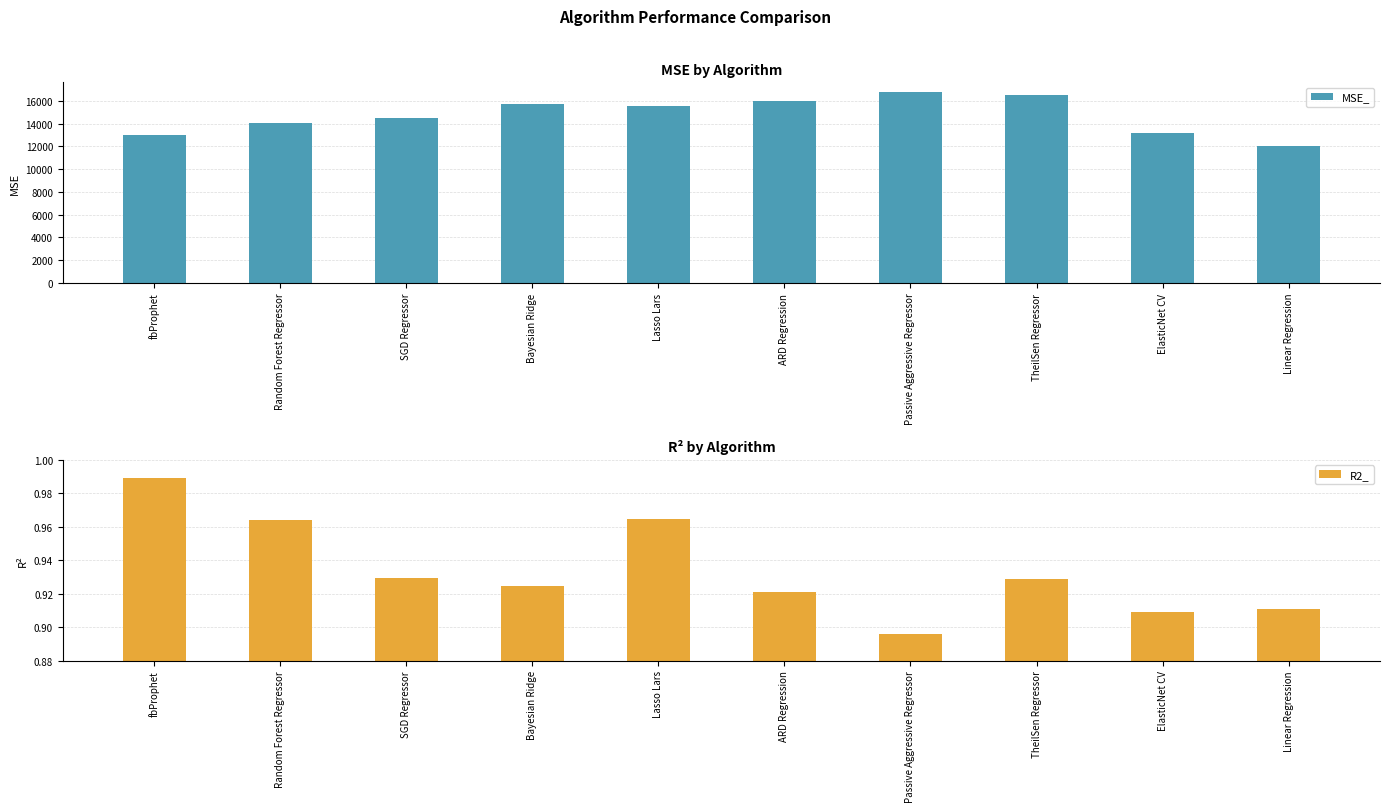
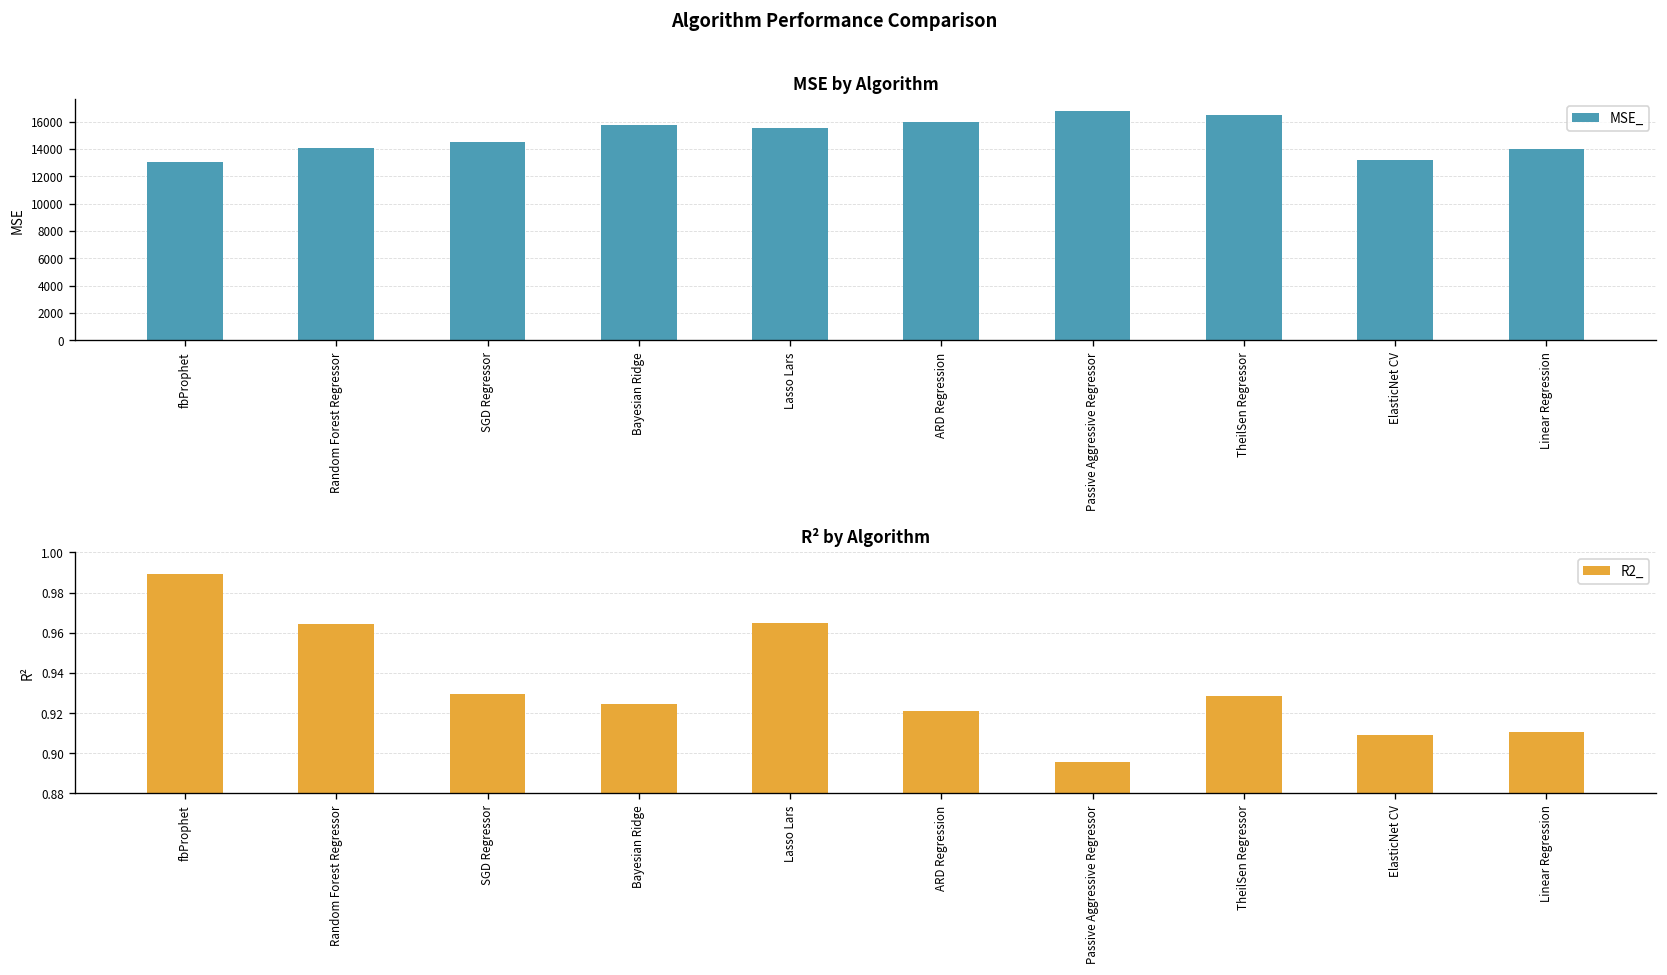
  {
    "MSE by Algorithm": {
      "fbProphet": 13000,
      "Random Forest Regressor": 14100,
      "SGD Regressor": 14500,
      "Bayesian Ridge": 15700,
      "Lasso Lars": 15600,
      "ARD Regression": 16000,
      "Passive Aggressive Regressor": 16800,
      "TheilSen Regressor": 16500,
      "ElasticNet CV": 13200,
-     "Linear Regression": 12000
+     "Linear Regression": 14000
    },
    "R² by Algorithm": {
      "fbProphet": 0.989,
      "Random Forest Regressor": 0.964,
      "SGD Regressor": 0.930,
      "Bayesian Ridge": 0.925,
      "Lasso Lars": 0.965,
      "ARD Regression": 0.921,
      "Passive Aggressive Regressor": 0.896,
      "TheilSen Regressor": 0.929,
      "ElasticNet CV": 0.909,
      "Linear Regression": 0.911
    }
  }
